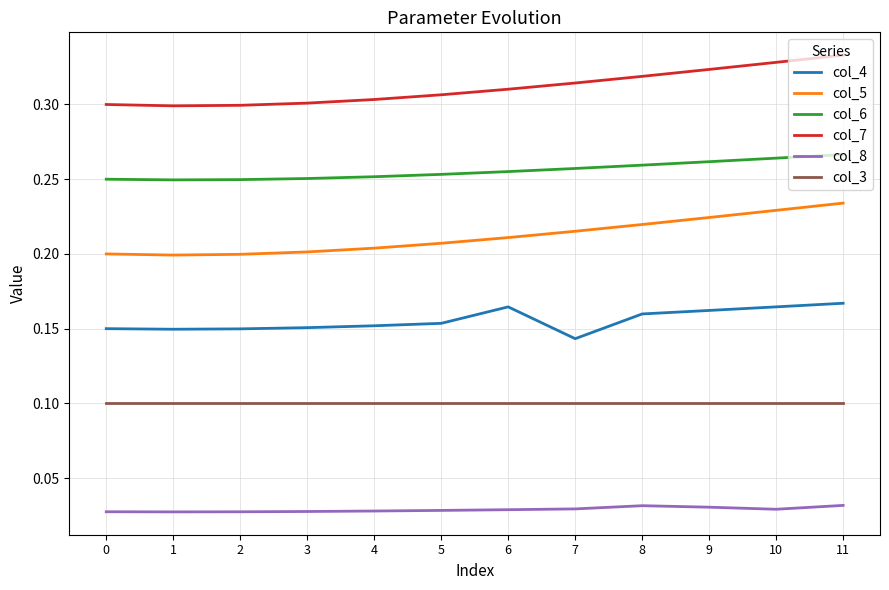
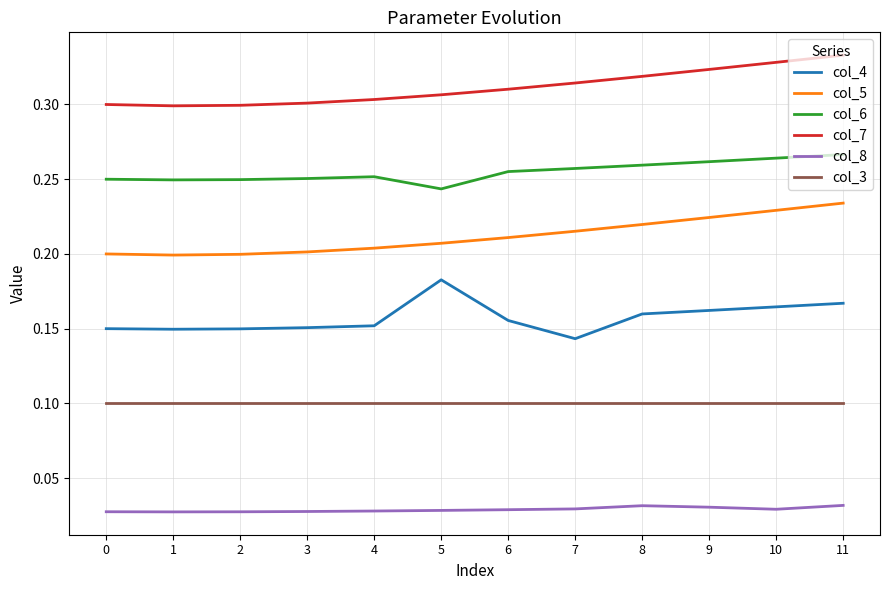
  {
    "col_4": {
      "0": 0.150,
      "1": 0.150,
      "2": 0.150,
      "3": 0.151,
      "4": 0.152,
-     "5": 0.154,
-     "6": 0.165,
+     "5": 0.183,
+     "6": 0.155,
      "7": 0.143,
      "8": 0.160,
      "9": 0.162,
      "10": 0.165,
      "11": 0.167
    },
    "col_5": {
      "0": 0.200,
      "1": 0.199,
      "2": 0.200,
      "3": 0.201,
      "4": 0.204,
      "5": 0.207,
      "6": 0.211,
      "7": 0.215,
      "8": 0.220,
      "9": 0.224,
      "10": 0.229,
      "11": 0.234
    },
    "col_6": {
      "0": 0.250,
      "1": 0.250,
      "2": 0.250,
      "3": 0.250,
      "4": 0.252,
-     "5": 0.253,
+     "5": 0.244,
      "6": 0.255,
      "7": 0.257,
      "8": 0.259,
      "9": 0.262,
      "10": 0.264
    },
    "col_7": {
      "0": 0.300,
      "1": 0.299,
      "2": 0.299,
      "3": 0.301,
      "4": 0.303,
      "5": 0.306,
      "6": 0.310,
      "7": 0.314,
      "8": 0.319,
      "9": 0.323,
      "10": 0.328
    },
    "col_8": {
      "0": 0.028,
      "1": 0.027,
      "2": 0.027,
      "3": 0.028,
      "4": 0.028,
      "5": 0.028,
      "6": 0.029,
      "7": 0.029,
      "8": 0.032,
      "9": 0.031,
      "10": 0.029,
      "11": 0.032
    },
    "col_3": {
      "0": 0.100,
      "1": 0.100,
      "2": 0.100,
      "3": 0.100,
      "4": 0.100,
      "5": 0.100,
      "6": 0.100,
      "7": 0.100,
      "8": 0.100,
      "9": 0.100,
      "10": 0.100,
      "11": 0.100
    }
  }
